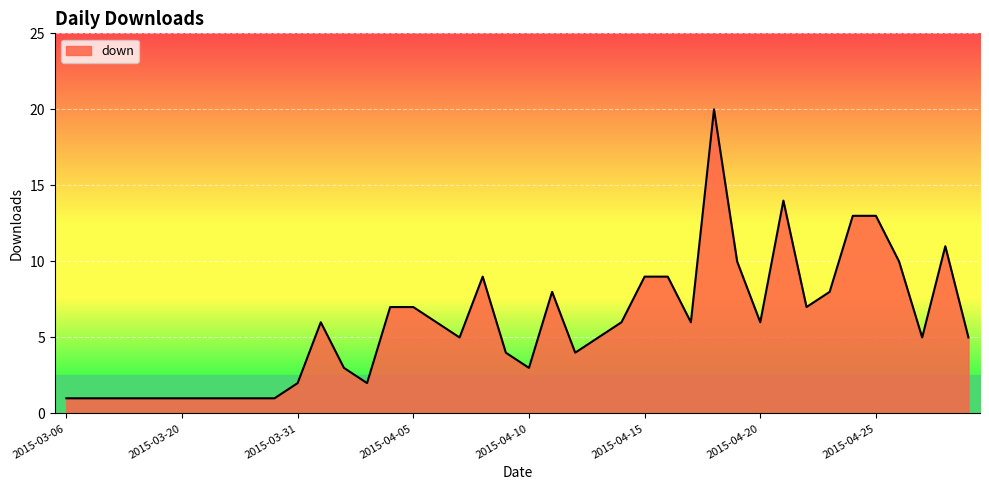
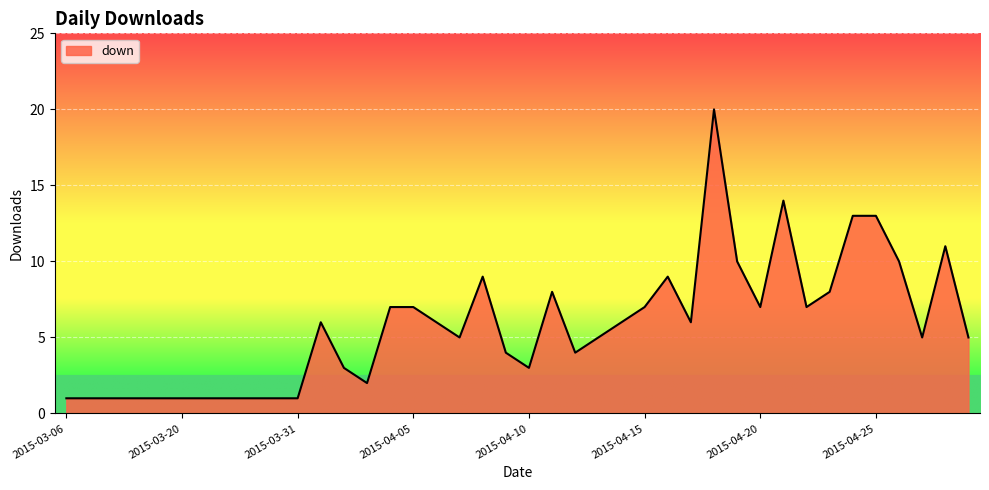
  {
    "2015-03-06": 1,
    "2015-03-20": 1,
-   "2015-03-31": 2,
+   "2015-03-31": 1,
    "2015-04-05": 7,
    "2015-04-10": 3,
-   "2015-04-15": 9,
-   "2015-04-20": 6,
+   "2015-04-15": 7,
+   "2015-04-20": 7,
    "2015-04-25": 13
  }
